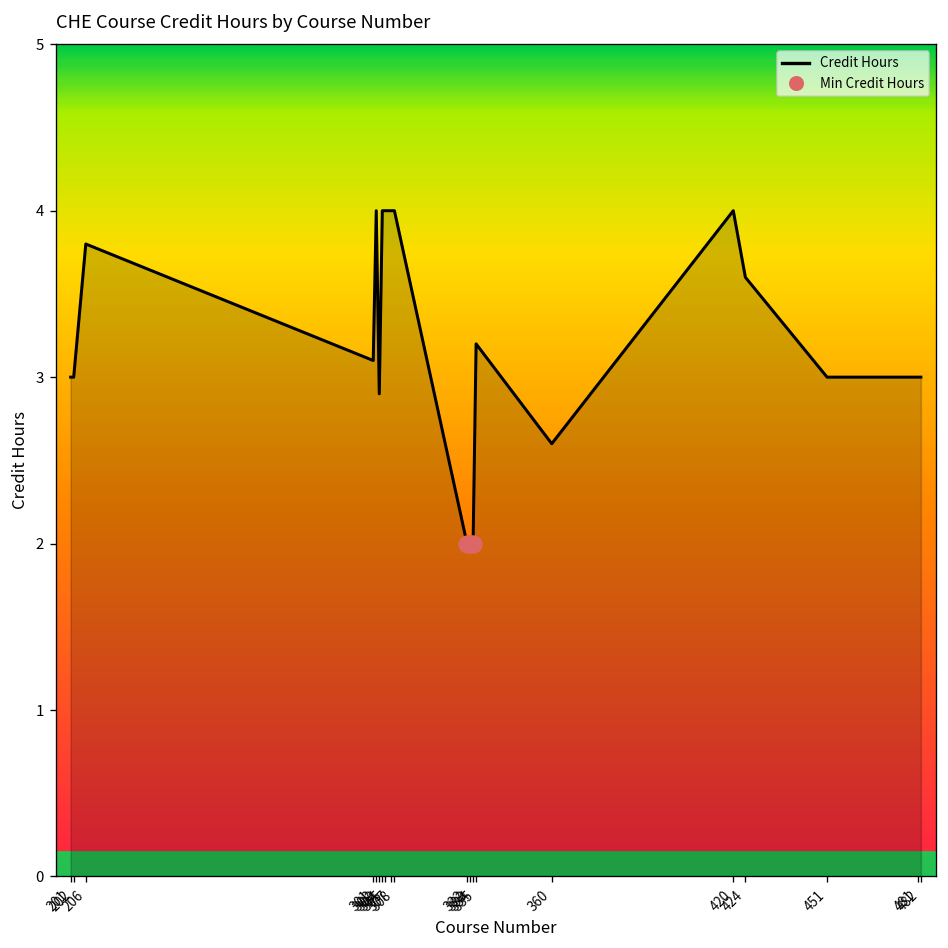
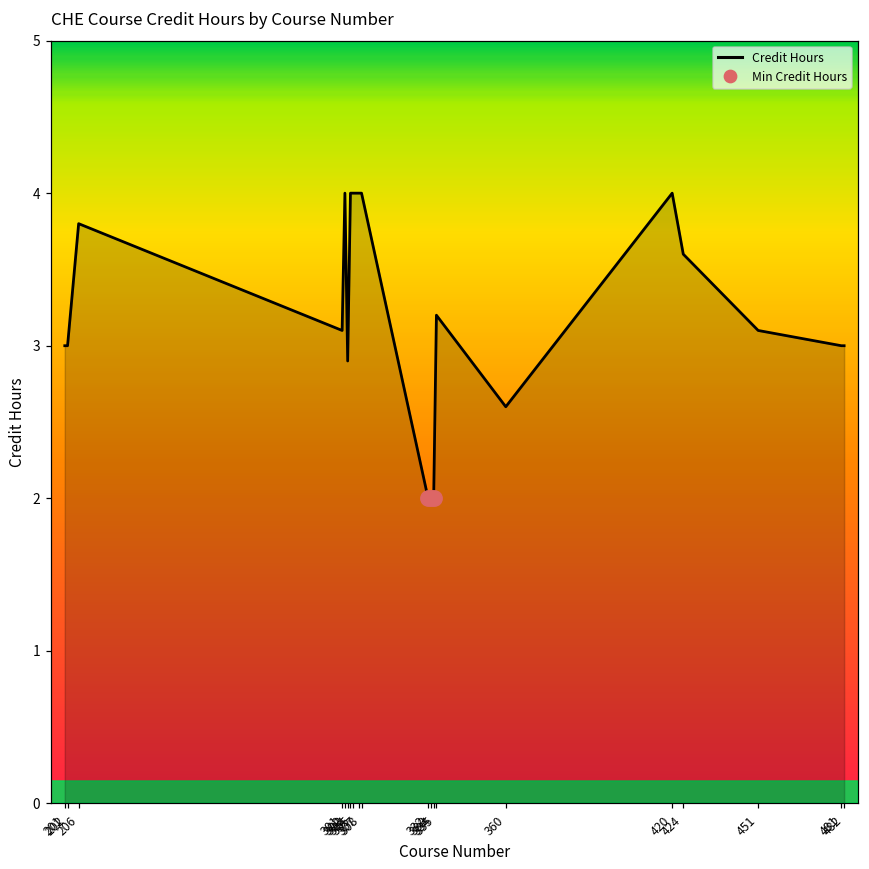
  {
    "Credit Hours": {
      "201": 3.0,
      "202": 3.0,
      "206": 3.8,
      "301": 3.1,
      "302": 4.0,
      "303": 2.9,
      "304": 4.0,
      "305": 4.0,
      "307": 4.0,
      "308": 4.0,
      "335": 3.2,
      "360": 2.6,
      "420": 4.0,
      "424": 3.6,
-     "451": 3.0,
+     "451": 3.1,
      "481": 3.0,
      "482": 3.0
    }
  }
